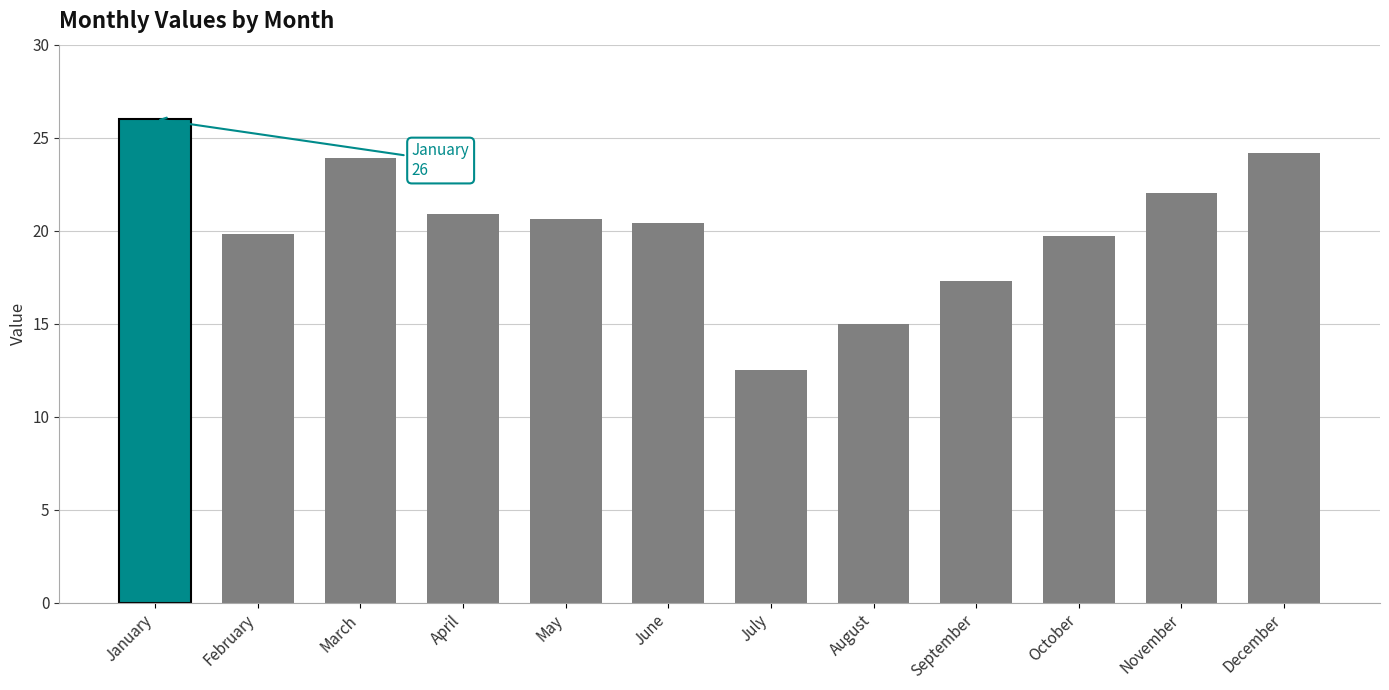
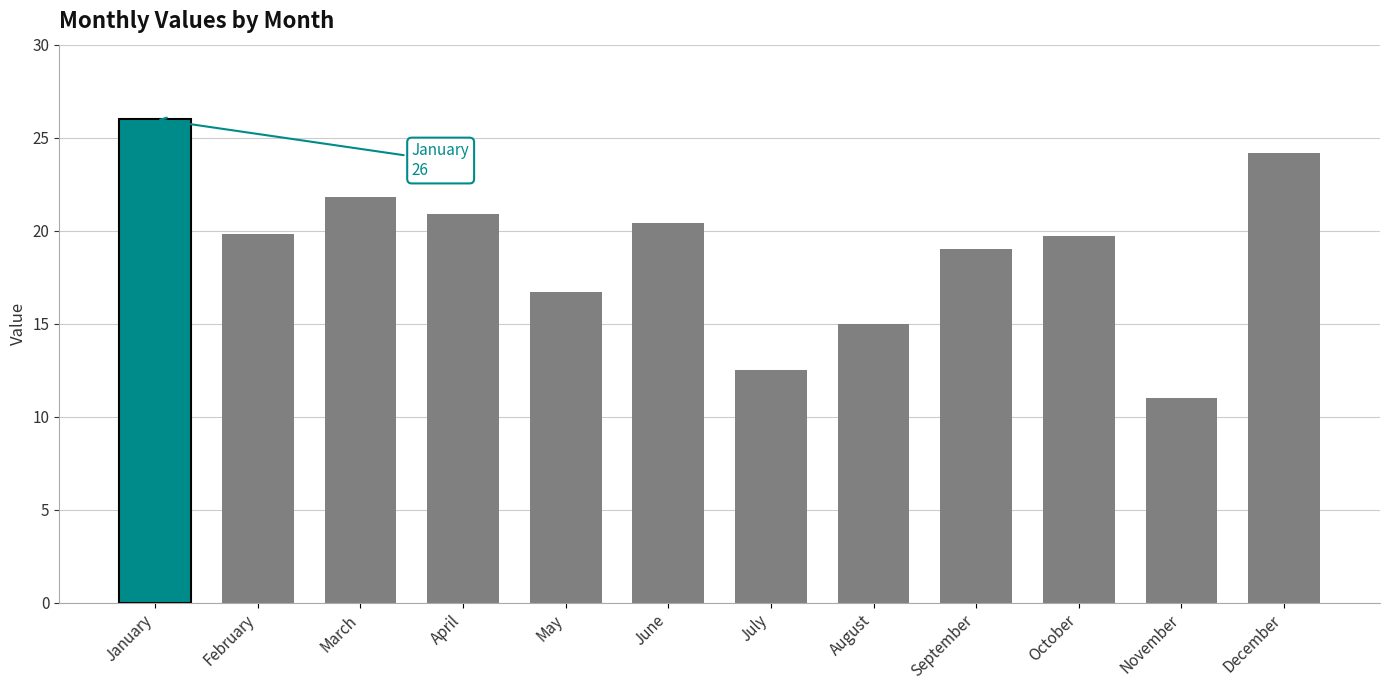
  {
    "January": 26.0,
    "February": 19.8,
-   "March": 23.9,
+   "March": 21.8,
    "April": 20.9,
-   "May": 20.6,
+   "May": 16.7,
    "June": 20.4,
    "July": 12.5,
    "August": 15.0,
-   "September": 17.3,
+   "September": 19.0,
    "October": 19.7,
-   "November": 22,
+   "November": 11,
    "December": 24.2
  }
